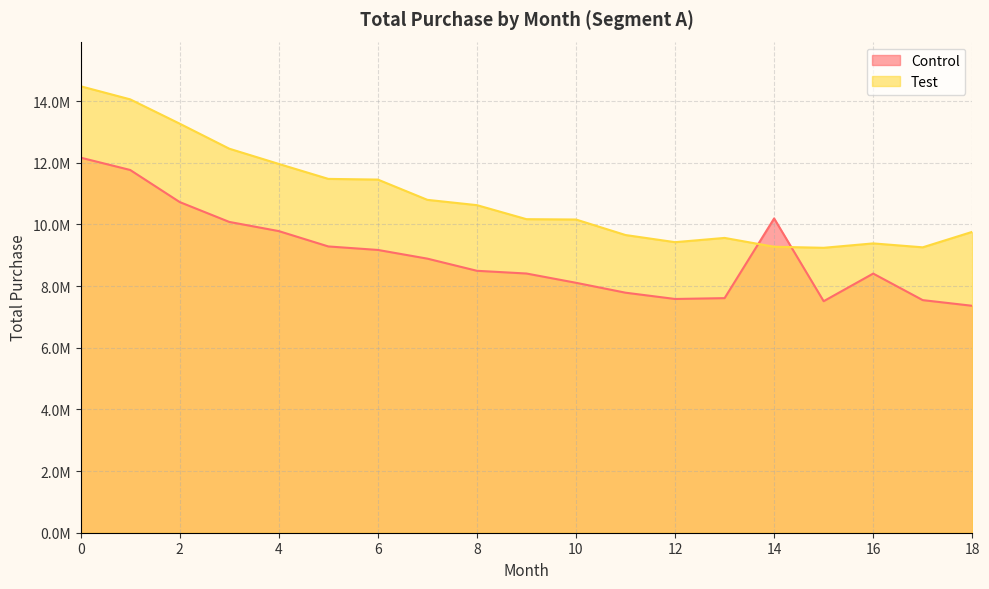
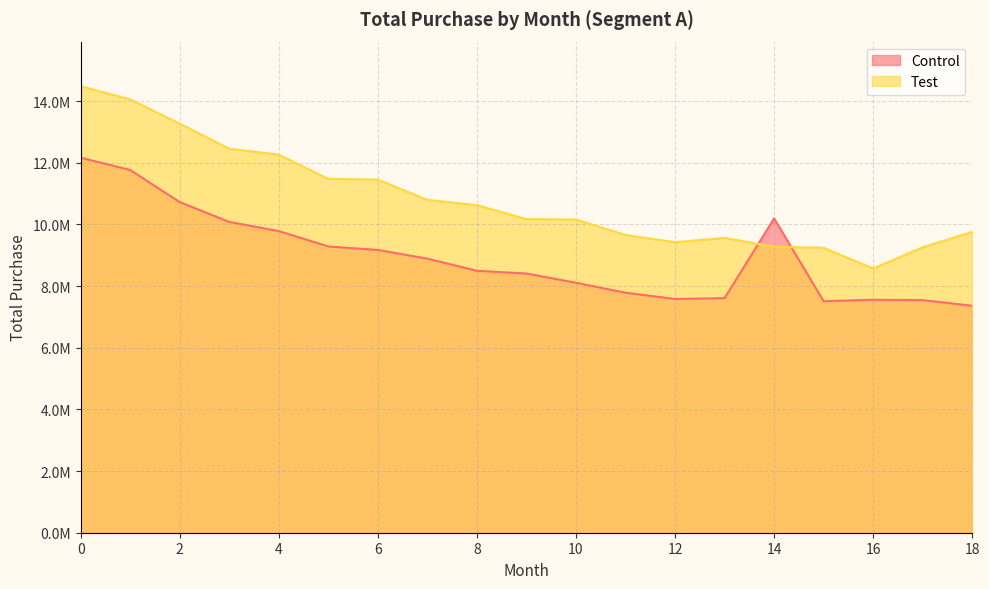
  {
    "Control": {
      "0": 12200000,
      "2": 10700000,
      "4": 9800000,
      "6": 9200000,
      "8": 8500000,
      "10": 8100000,
      "12": 7600000,
      "14": 10200000,
-     "16": 8400000,
+     "16": 7600000,
      "18": 7400000
    },
    "Test": {
      "0": 14500000,
      "2": 13300000,
-     "4": 12000000,
+     "4": 12300000,
      "6": 11500000,
      "8": 10600000,
      "10": 10200000,
      "12": 9400000,
      "14": 9300000,
-     "16": 9400000,
+     "16": 8600000,
      "18": 9800000
    }
  }
